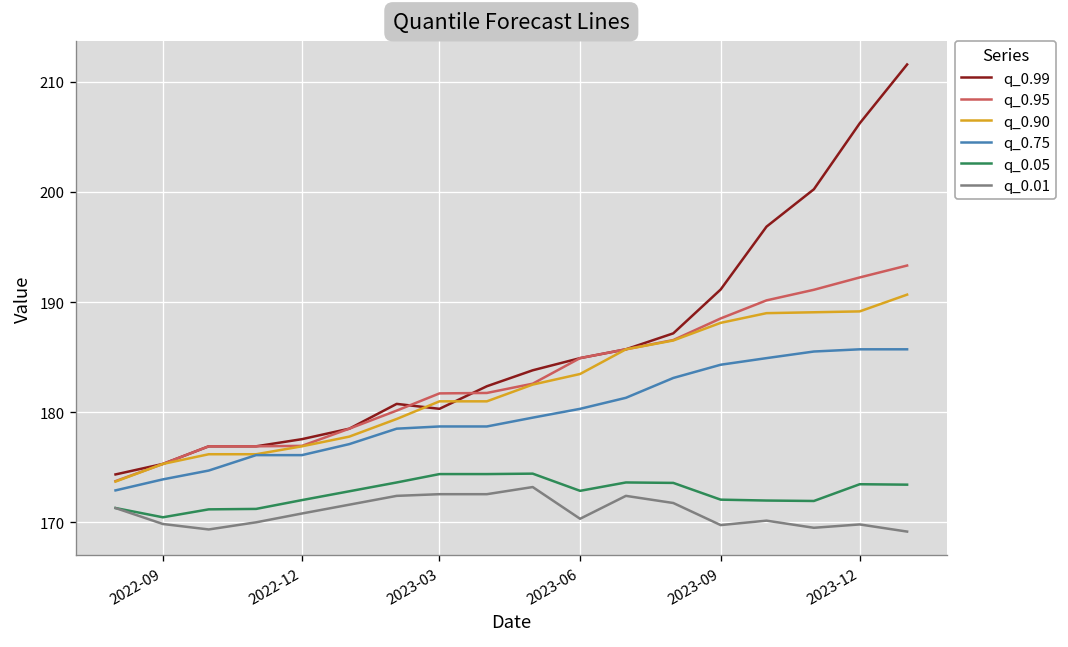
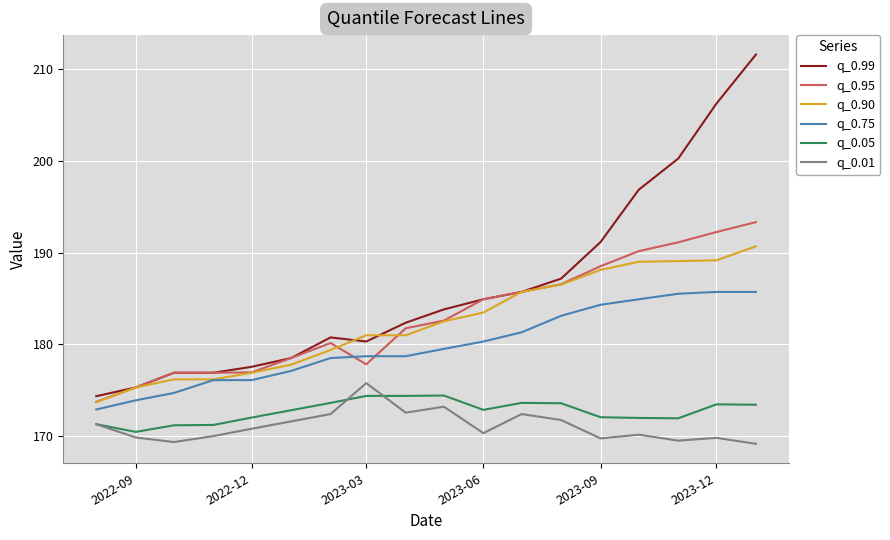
  {
    "q_0.99": {
      "2022-12": 178,
      "2023-03": 180,
      "2023-09": 191,
      "2023-12": 206
    },
    "q_0.95": {
-     "2023-03": 182,
+     "2023-03": 178,
      "2023-09": 189,
      "2023-12": 192
    },
    "q_0.90": {
      "2023-03": 181,
      "2023-06": 183,
      "2023-09": 188,
      "2023-12": 189
    },
    "q_0.75": {
      "2022-09": 174,
      "2022-12": 176,
      "2023-03": 179,
      "2023-06": 180,
      "2023-09": 184,
      "2023-12": 186
    },
    "q_0.05": {
      "2022-09": 170,
      "2022-12": 172,
      "2023-03": 174,
      "2023-06": 173,
      "2023-09": 172,
      "2023-12": 173
    },
    "q_0.01": {
      "2022-09": 170,
      "2022-12": 171,
-     "2023-03": 173,
+     "2023-03": 176,
      "2023-06": 170,
      "2023-09": 170,
      "2023-12": 170
    }
  }
